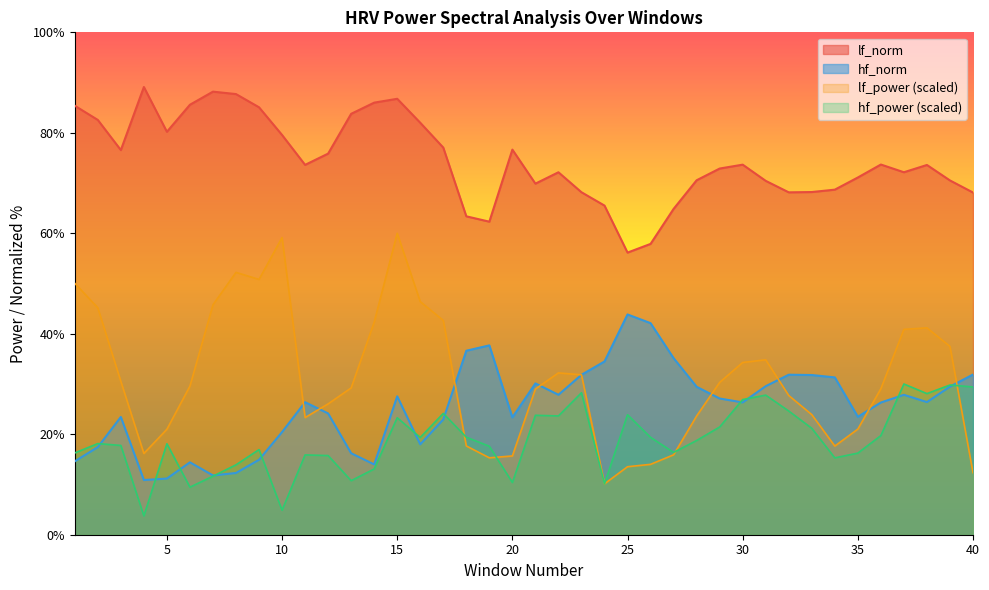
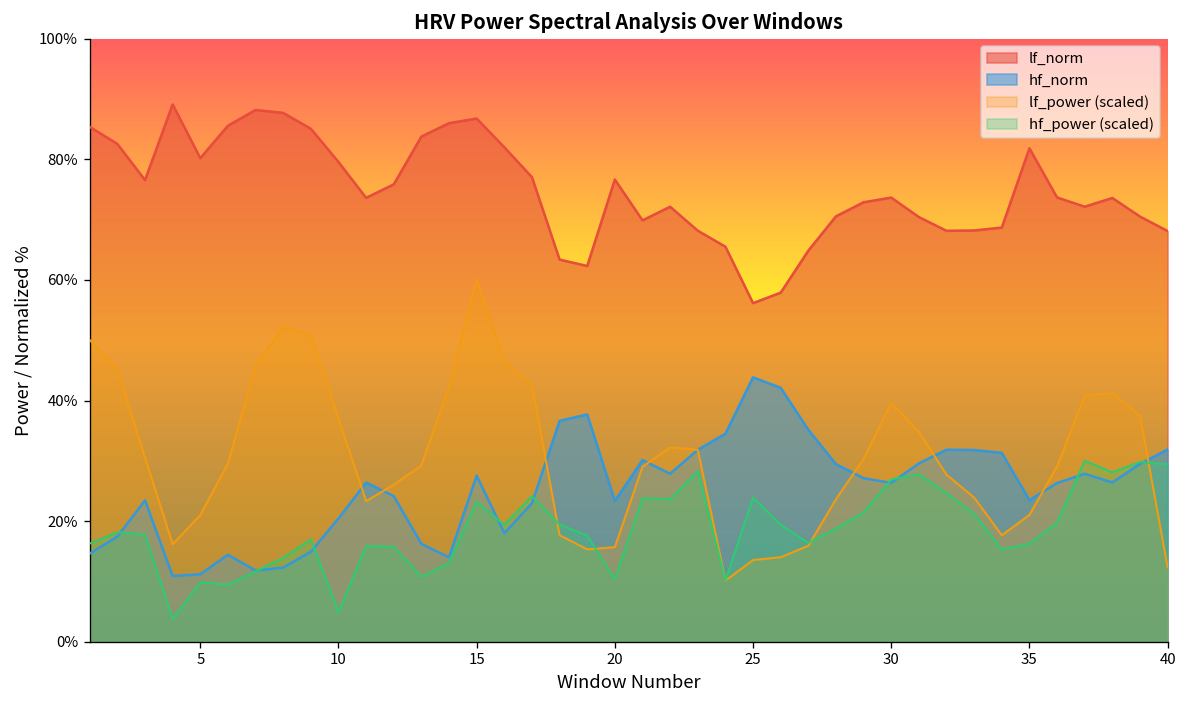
  {
    "lf_norm": {
      "5": "80%",
      "10": "80%",
      "15": "87%",
      "20": "77%",
      "25": "56%",
      "30": "74%",
-     "35": "71%",
+     "35": "82%",
      "40": "68%"
    },
    "hf_norm": {
      "5": "11%",
      "10": "20%",
      "15": "28%",
      "20": "23%",
      "25": "44%",
      "30": "26%",
      "35": "23%",
      "40": "32%"
    },
    "lf_power (scaled)": {
      "5": "21%",
-     "10": "59%",
+     "10": "37%",
      "15": "60%",
      "20": "16%",
      "25": "14%",
-     "30": "34%",
+     "30": "40%",
      "35": "21%",
      "40": "12%"
    },
    "hf_power (scaled)": {
-     "5": "18%",
+     "5": "10%",
      "10": "5%",
      "15": "23%",
      "20": "10%",
      "25": "24%",
      "30": "27%",
      "35": "16%",
      "40": "29%"
    }
  }
